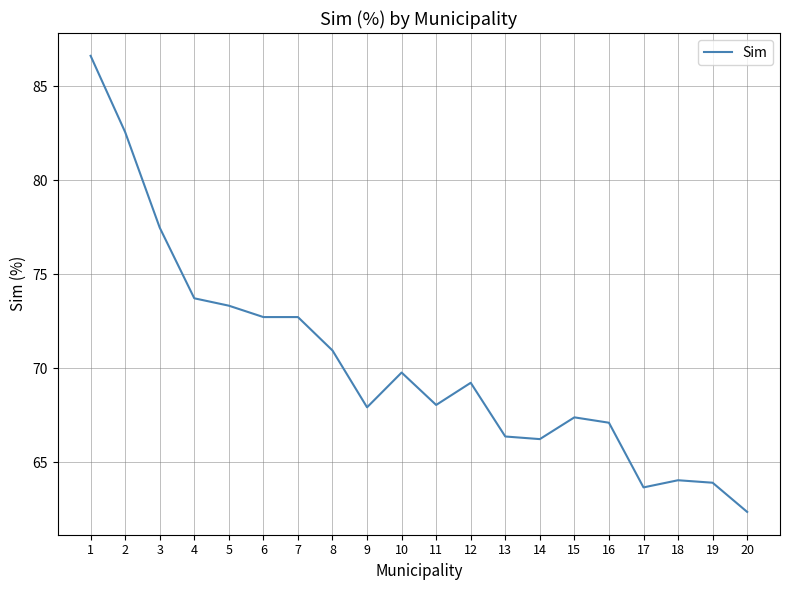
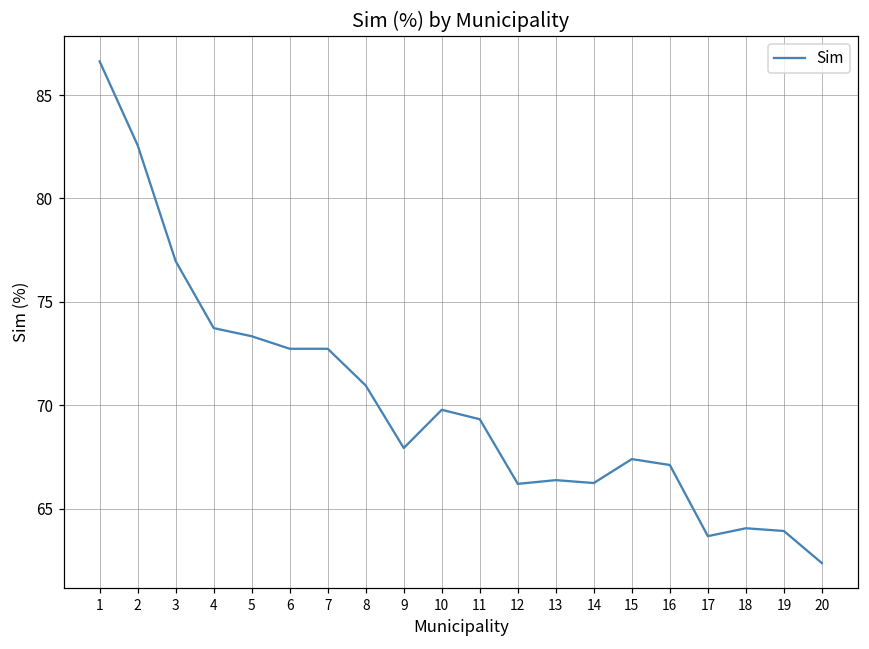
  {
    "1": 86.6,
    "2": 82.6,
-   "3": 77.5,
+   "3": 77.0,
    "4": 73.7,
    "5": 73.3,
    "6": 72.7,
    "7": 72.7,
    "8": 70.9,
    "9": 67.9,
    "10": 69.8,
-   "11": 68.1,
-   "12": 69.2,
+   "11": 69.3,
+   "12": 66.2,
    "13": 66.4,
    "14": 66.2,
    "15": 67.4,
    "16": 67.1,
    "17": 63.7,
    "18": 64.0,
    "19": 63.9,
    "20": 62.4
  }
